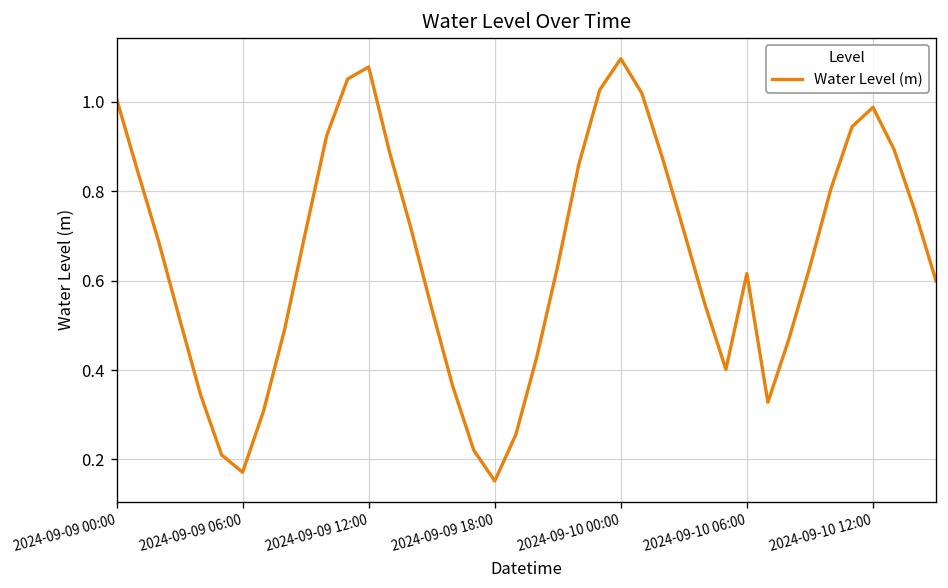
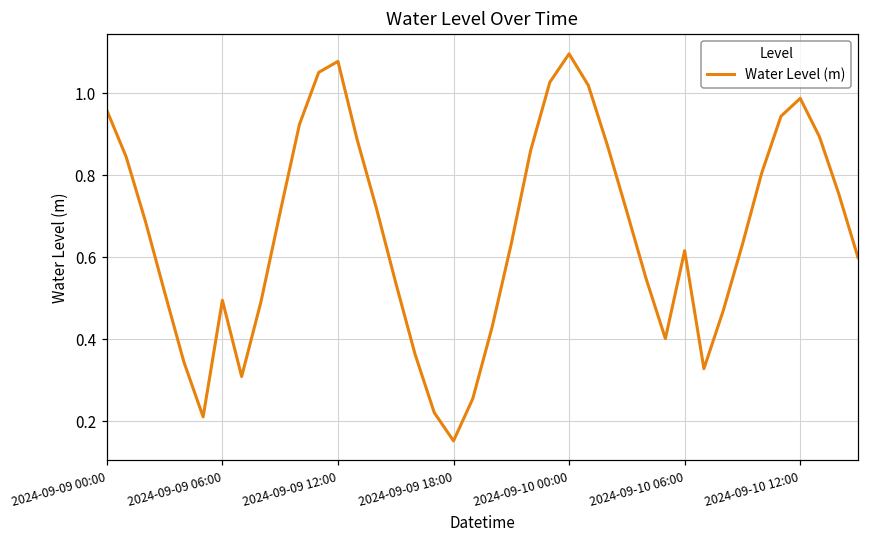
  {
-   "2024-09-09 00:00": 1.01,
-   "2024-09-09 06:00": 0.17,
+   "2024-09-09 00:00": 0.96,
+   "2024-09-09 06:00": 0.49,
    "2024-09-09 12:00": 1.08,
    "2024-09-09 18:00": 0.15,
    "2024-09-10 00:00": 1.10,
    "2024-09-10 06:00": 0.62,
    "2024-09-10 12:00": 0.99
  }
